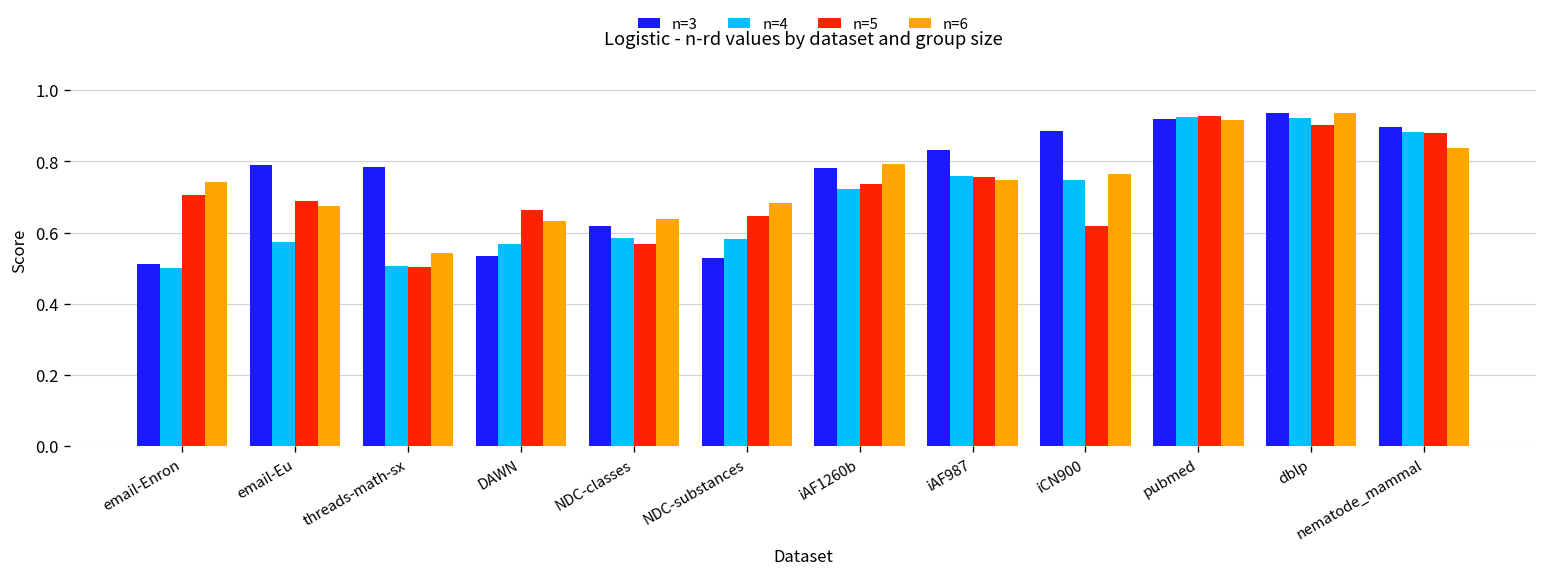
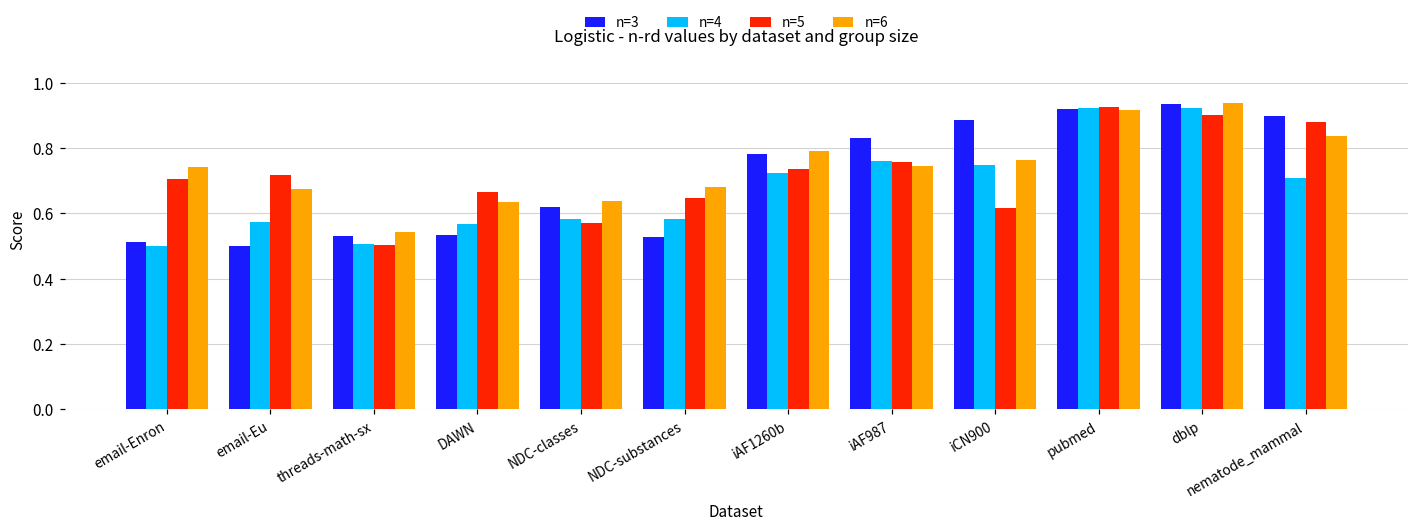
  {
    "n=3": {
      "email-Enron": 0.51,
-     "email-Eu": 0.79,
-     "threads-math-sx": 0.78,
+     "email-Eu": 0.50,
+     "threads-math-sx": 0.53,
      "DAWN": 0.53,
      "NDC-classes": 0.62,
      "NDC-substances": 0.53,
      "iAF1260b": 0.78,
      "iAF987": 0.83,
      "iCN900": 0.89,
      "pubmed": 0.92,
      "dblp": 0.94,
      "nematode_mammal": 0.90
    },
    "n=4": {
      "email-Enron": 0.50,
      "email-Eu": 0.57,
      "threads-math-sx": 0.51,
      "DAWN": 0.57,
      "NDC-classes": 0.58,
      "NDC-substances": 0.58,
      "iAF1260b": 0.72,
      "iAF987": 0.76,
      "iCN900": 0.75,
      "pubmed": 0.92,
      "dblp": 0.92,
-     "nematode_mammal": 0.88
+     "nematode_mammal": 0.71
    },
    "n=5": {
      "email-Enron": 0.70,
-     "email-Eu": 0.69,
+     "email-Eu": 0.72,
      "threads-math-sx": 0.50,
      "DAWN": 0.66,
      "NDC-classes": 0.57,
      "NDC-substances": 0.65,
      "iAF1260b": 0.74,
      "iAF987": 0.76,
      "iCN900": 0.62,
      "pubmed": 0.93,
      "dblp": 0.90,
      "nematode_mammal": 0.88
    },
    "n=6": {
      "email-Enron": 0.74,
      "email-Eu": 0.67,
      "threads-math-sx": 0.54,
      "DAWN": 0.63,
      "NDC-classes": 0.64,
      "NDC-substances": 0.68,
      "iAF1260b": 0.79,
      "iAF987": 0.75,
      "iCN900": 0.76,
      "pubmed": 0.92,
      "dblp": 0.94,
      "nematode_mammal": 0.84
    }
  }
